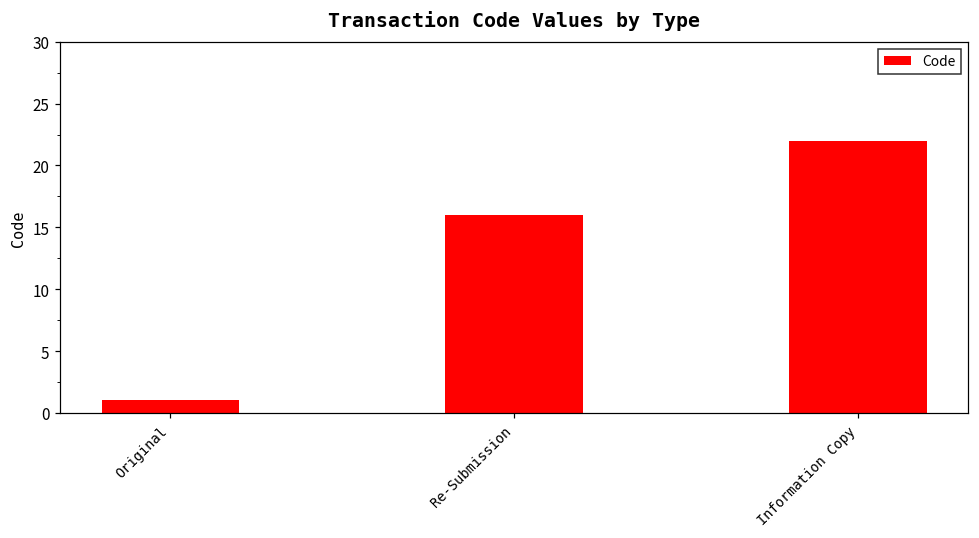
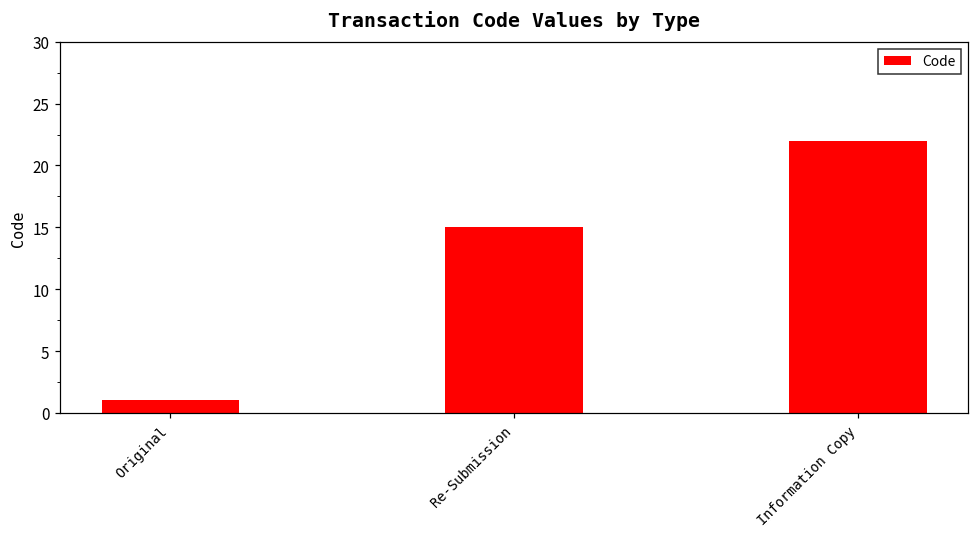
  {
    "Original": 1,
-   "Re-Submission": 16,
+   "Re-Submission": 15,
    "Information Copy": 22
  }
